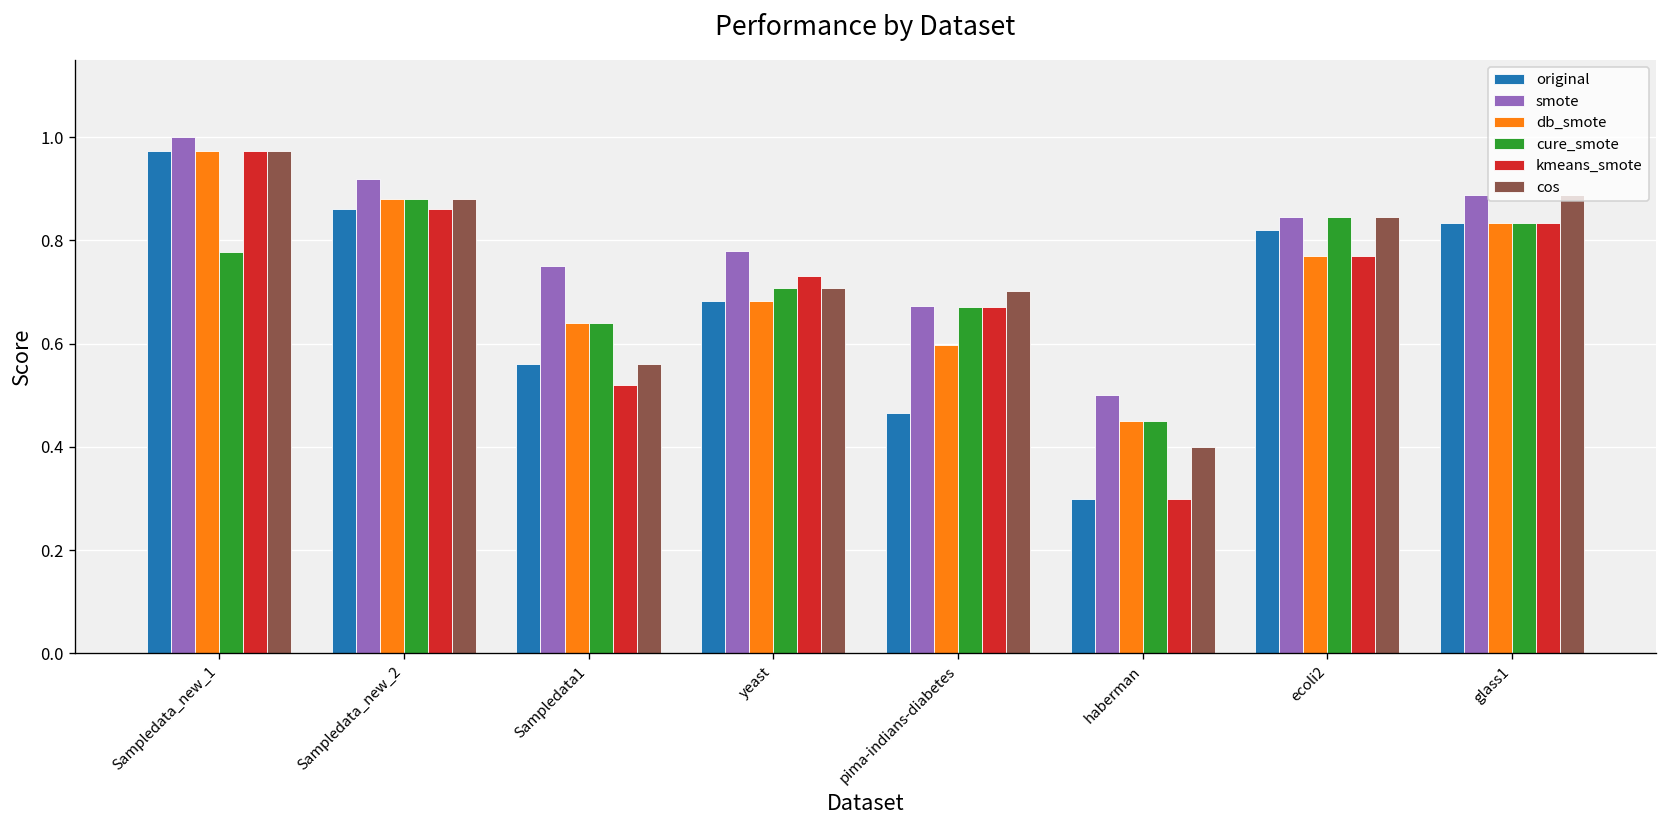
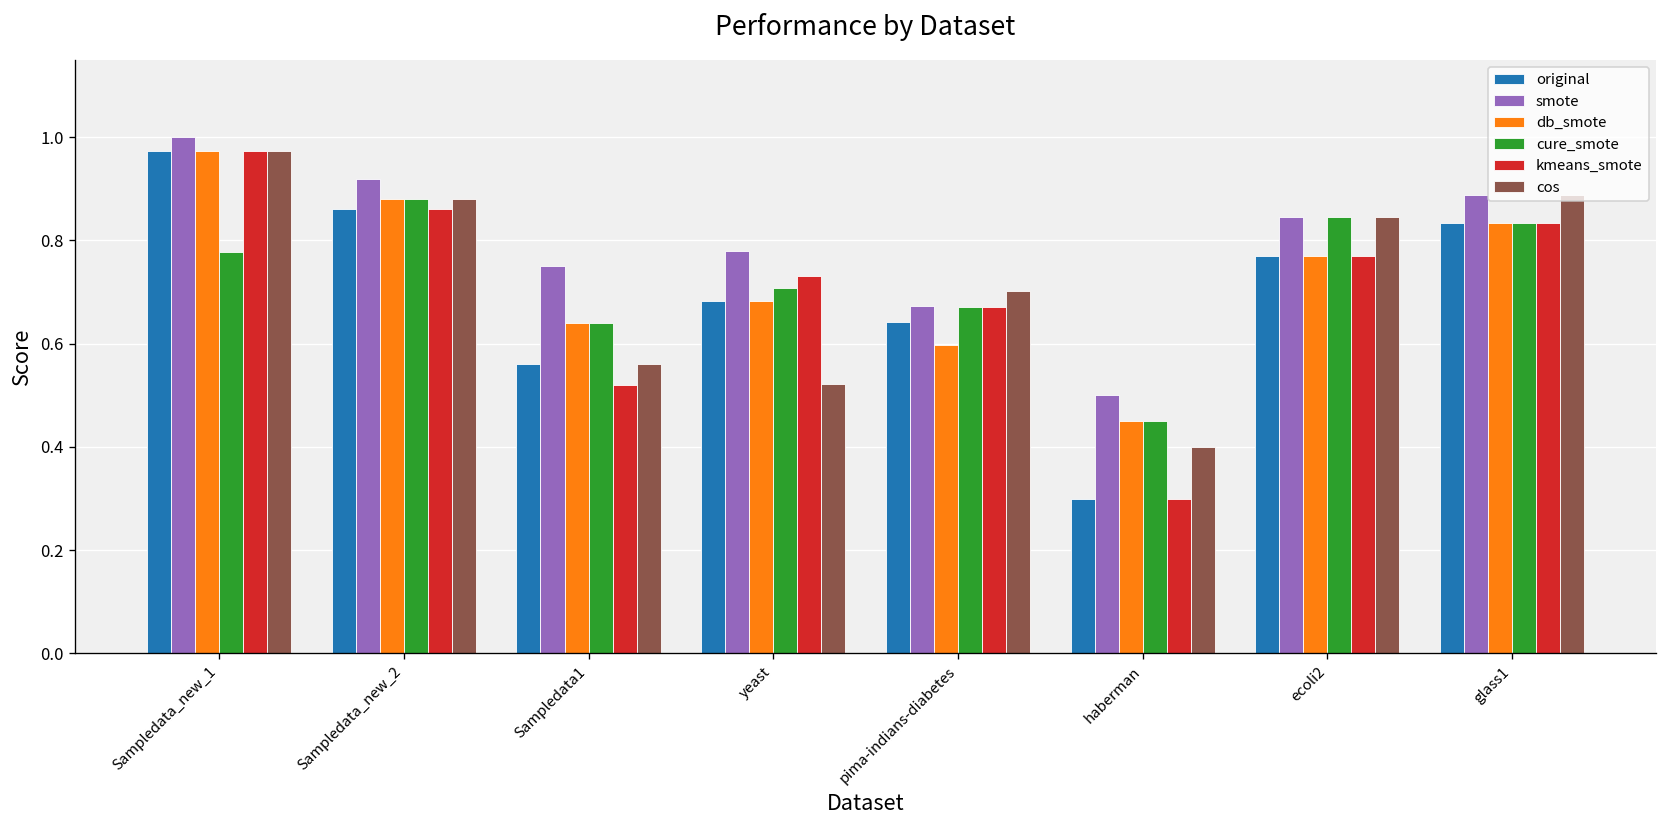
  {
    "original": {
      "Sampledata_new_1": 0.97,
      "Sampledata_new_2": 0.86,
      "Sampledata1": 0.56,
      "yeast": 0.68,
-     "pima-indians-diabetes": 0.46,
+     "pima-indians-diabetes": 0.64,
      "haberman": 0.30,
-     "ecoli2": 0.82,
+     "ecoli2": 0.77,
      "glass1": 0.83
    },
    "smote": {
      "Sampledata_new_1": 1.00,
      "Sampledata_new_2": 0.92,
      "Sampledata1": 0.75,
      "yeast": 0.78,
      "pima-indians-diabetes": 0.67,
      "haberman": 0.50,
      "ecoli2": 0.85,
      "glass1": 0.89
    },
    "db_smote": {
      "Sampledata_new_1": 0.97,
      "Sampledata_new_2": 0.88,
      "Sampledata1": 0.64,
      "yeast": 0.68,
      "pima-indians-diabetes": 0.60,
      "haberman": 0.45,
      "ecoli2": 0.77,
      "glass1": 0.83
    },
    "cure_smote": {
      "Sampledata_new_1": 0.78,
      "Sampledata_new_2": 0.88,
      "Sampledata1": 0.64,
      "yeast": 0.71,
      "pima-indians-diabetes": 0.67,
      "haberman": 0.45,
      "ecoli2": 0.85,
      "glass1": 0.83
    },
    "kmeans_smote": {
      "Sampledata_new_1": 0.97,
      "Sampledata_new_2": 0.86,
      "Sampledata1": 0.52,
      "yeast": 0.73,
      "pima-indians-diabetes": 0.67,
      "haberman": 0.30,
      "ecoli2": 0.77,
      "glass1": 0.83
    },
    "cos": {
      "Sampledata_new_1": 0.97,
      "Sampledata_new_2": 0.88,
      "Sampledata1": 0.56,
-     "yeast": 0.71,
+     "yeast": 0.52,
      "pima-indians-diabetes": 0.70,
      "haberman": 0.40,
      "ecoli2": 0.85
    }
  }
